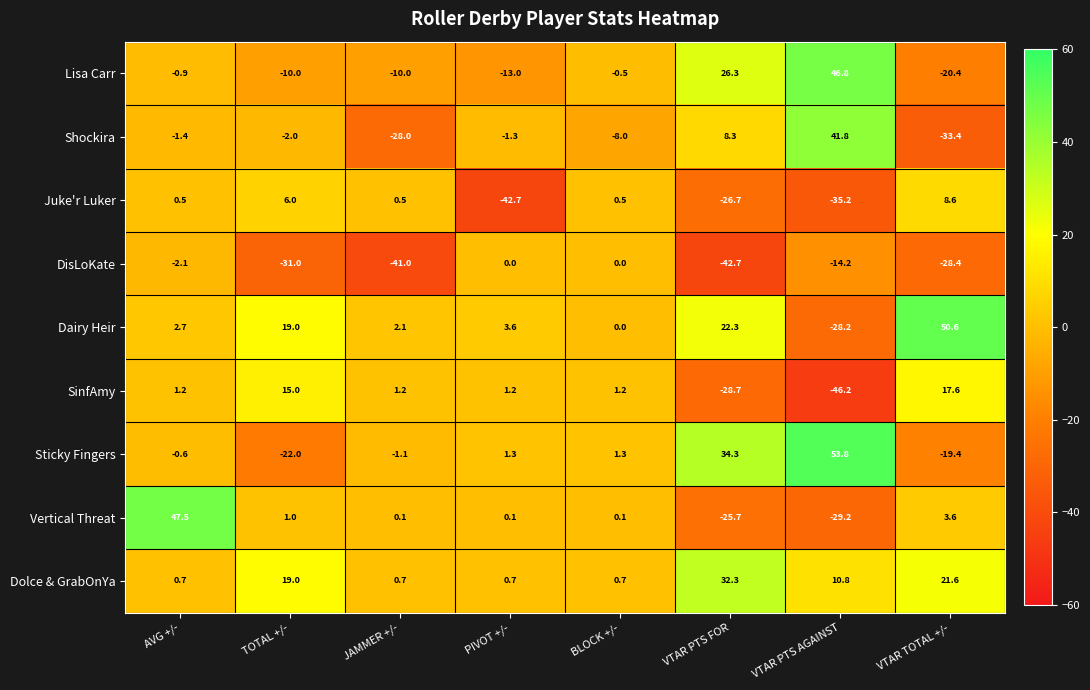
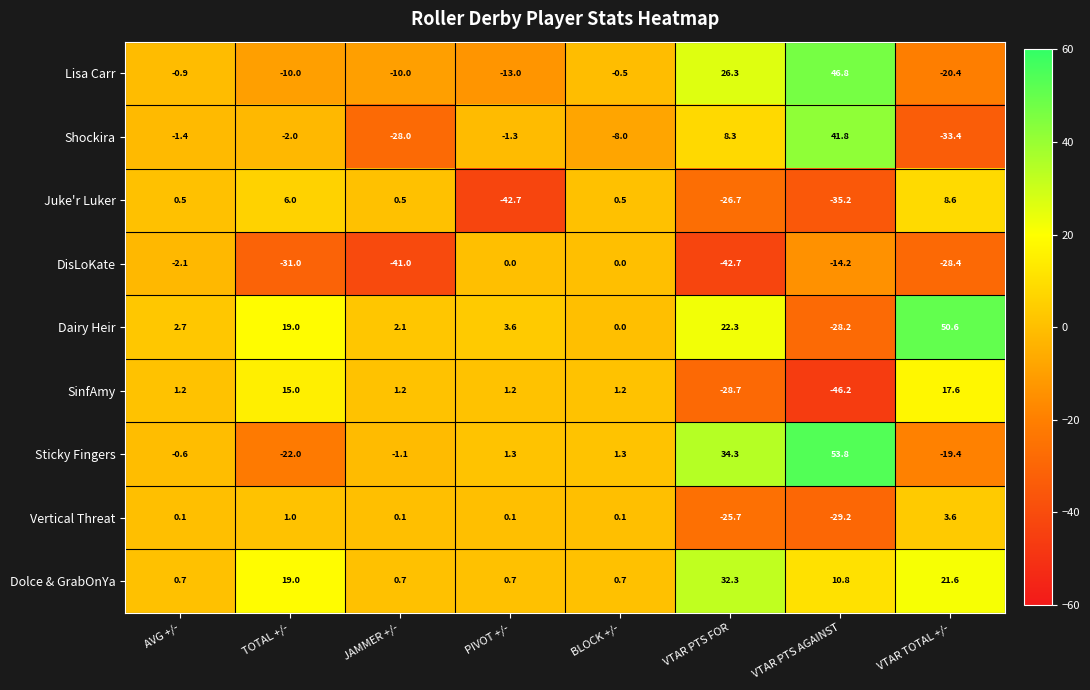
  {
    "Lisa Carr": {
      "AVG +/-": -0.9,
      "TOTAL +/-": -10.0,
      "JAMMER +/-": -10.0,
      "PIVOT +/-": -13.0,
      "BLOCK +/-": -0.5,
      "VTAR PTS FOR": 26.3,
      "VTAR PTS AGAINST": 46.8,
      "VTAR TOTAL +/-": -20.4
    },
    "Shockira": {
      "AVG +/-": -1.4,
      "TOTAL +/-": -2.0,
      "JAMMER +/-": -28.0,
      "PIVOT +/-": -1.3,
      "BLOCK +/-": -8.0,
      "VTAR PTS FOR": 8.3,
      "VTAR PTS AGAINST": 41.8,
      "VTAR TOTAL +/-": -33.4
    },
    "Juke'r Luker": {
      "AVG +/-": 0.5,
      "TOTAL +/-": 6.0,
      "JAMMER +/-": 0.5,
      "PIVOT +/-": -42.7,
      "BLOCK +/-": 0.5,
      "VTAR PTS FOR": -26.7,
      "VTAR PTS AGAINST": -35.2,
      "VTAR TOTAL +/-": 8.6
    },
    "DisLoKate": {
      "AVG +/-": -2.1,
      "TOTAL +/-": -31.0,
      "JAMMER +/-": -41.0,
      "PIVOT +/-": 0.0,
      "BLOCK +/-": 0.0,
      "VTAR PTS FOR": -42.7,
      "VTAR PTS AGAINST": -14.2,
      "VTAR TOTAL +/-": -28.4
    },
    "Dairy Heir": {
      "AVG +/-": 2.7,
      "TOTAL +/-": 19.0,
      "JAMMER +/-": 2.1,
      "PIVOT +/-": 3.6,
      "BLOCK +/-": 0.0,
      "VTAR PTS FOR": 22.3,
      "VTAR PTS AGAINST": -28.2,
      "VTAR TOTAL +/-": 50.6
    },
    "SinfAmy": {
      "AVG +/-": 1.2,
      "TOTAL +/-": 15.0,
      "JAMMER +/-": 1.2,
      "PIVOT +/-": 1.2,
      "BLOCK +/-": 1.2,
      "VTAR PTS FOR": -28.7,
      "VTAR PTS AGAINST": -46.2,
      "VTAR TOTAL +/-": 17.6
    },
    "Sticky Fingers": {
      "AVG +/-": -0.6,
      "TOTAL +/-": -22.0,
      "JAMMER +/-": -1.1,
      "PIVOT +/-": 1.3,
      "BLOCK +/-": 1.3,
      "VTAR PTS FOR": 34.3,
      "VTAR PTS AGAINST": 53.8,
      "VTAR TOTAL +/-": -19.4
    },
    "Vertical Threat": {
-     "AVG +/-": 47.5,
+     "AVG +/-": 0.1,
      "TOTAL +/-": 1.0,
      "JAMMER +/-": 0.1,
      "PIVOT +/-": 0.1,
      "BLOCK +/-": 0.1,
      "VTAR PTS FOR": -25.7,
      "VTAR PTS AGAINST": -29.2,
      "VTAR TOTAL +/-": 3.6
    },
    "Dolce & GrabOnYa": {
      "AVG +/-": 0.7,
      "TOTAL +/-": 19.0,
      "JAMMER +/-": 0.7,
      "PIVOT +/-": 0.7,
      "BLOCK +/-": 0.7,
      "VTAR PTS FOR": 32.3,
      "VTAR PTS AGAINST": 10.8,
      "VTAR TOTAL +/-": 21.6
    }
  }
